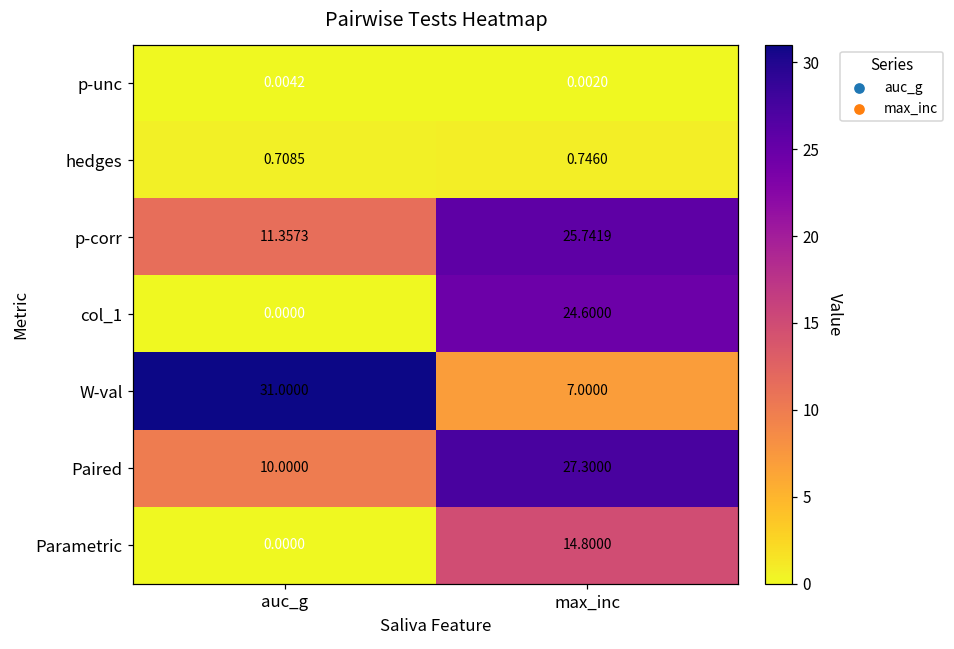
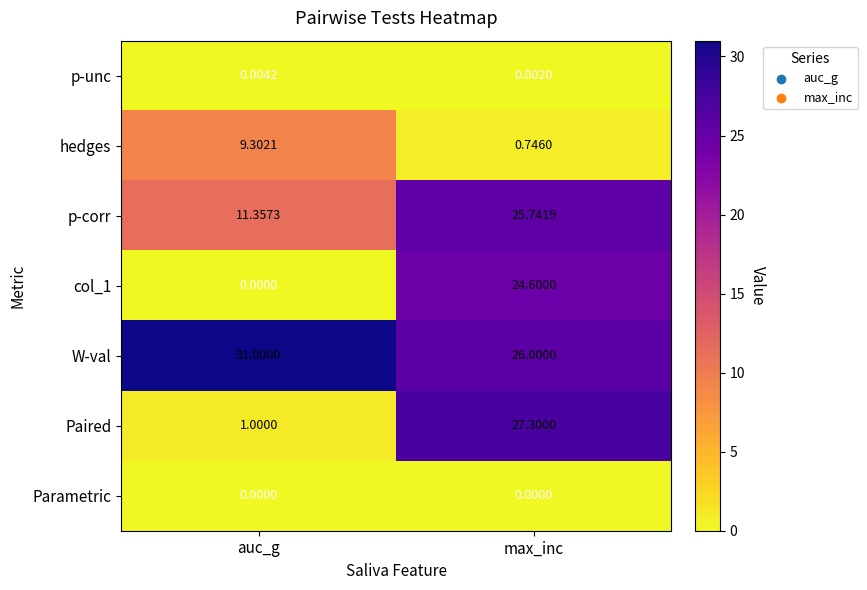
  {
    "p-unc": {
      "auc_g": 0.0042,
      "max_inc": 0.0020
    },
    "hedges": {
-     "auc_g": 0.7085,
+     "auc_g": 9.3021,
      "max_inc": 0.7460
    },
    "p-corr": {
      "auc_g": 11.3573,
      "max_inc": 25.7419
    },
    "col_1": {
      "auc_g": 0.0000,
      "max_inc": 24.6000
    },
    "W-val": {
      "auc_g": 31.0000,
-     "max_inc": 7.0000
+     "max_inc": 26.0000
    },
    "Paired": {
-     "auc_g": 10.0000,
+     "auc_g": 1.0000,
      "max_inc": 27.3000
    },
    "Parametric": {
      "auc_g": 0.0000,
-     "max_inc": 14.8000
+     "max_inc": 0.0000
    }
  }
